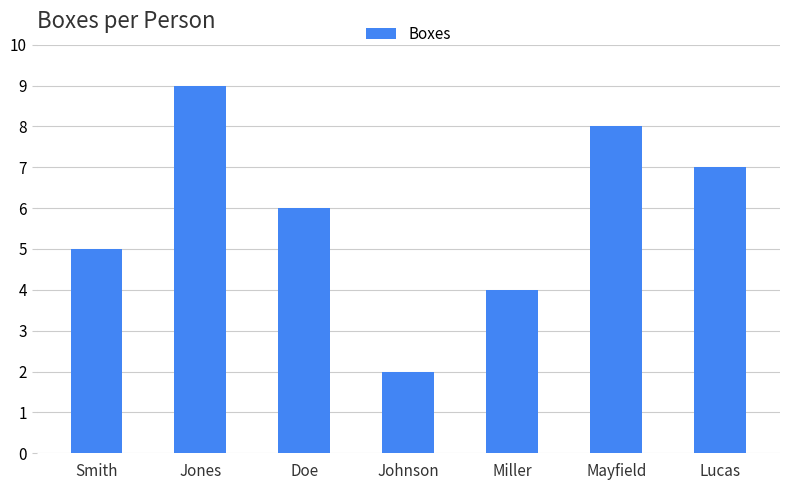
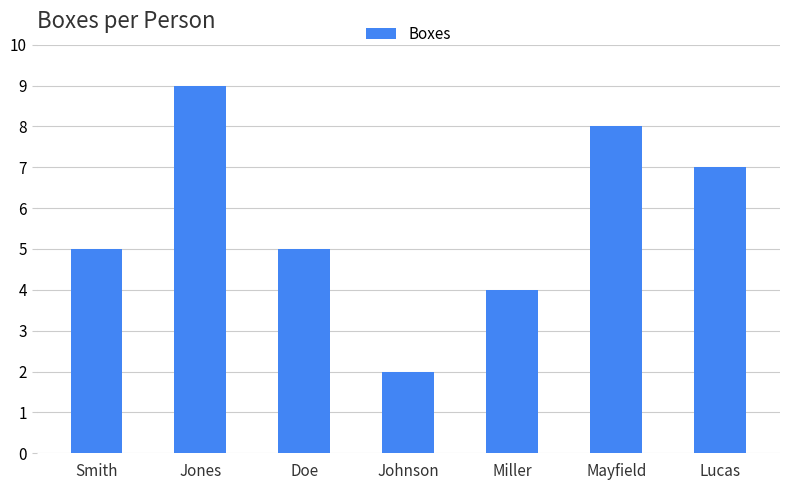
  {
    "Smith": 5,
    "Jones": 9,
-   "Doe": 6,
+   "Doe": 5,
    "Johnson": 2,
    "Miller": 4,
    "Mayfield": 8,
    "Lucas": 7
  }
